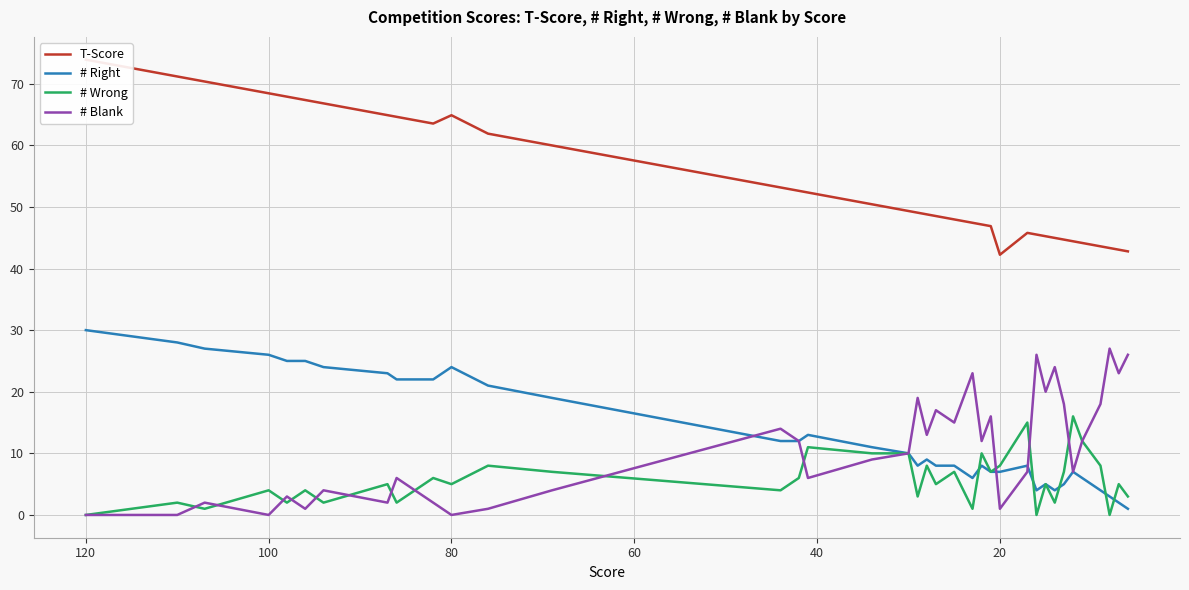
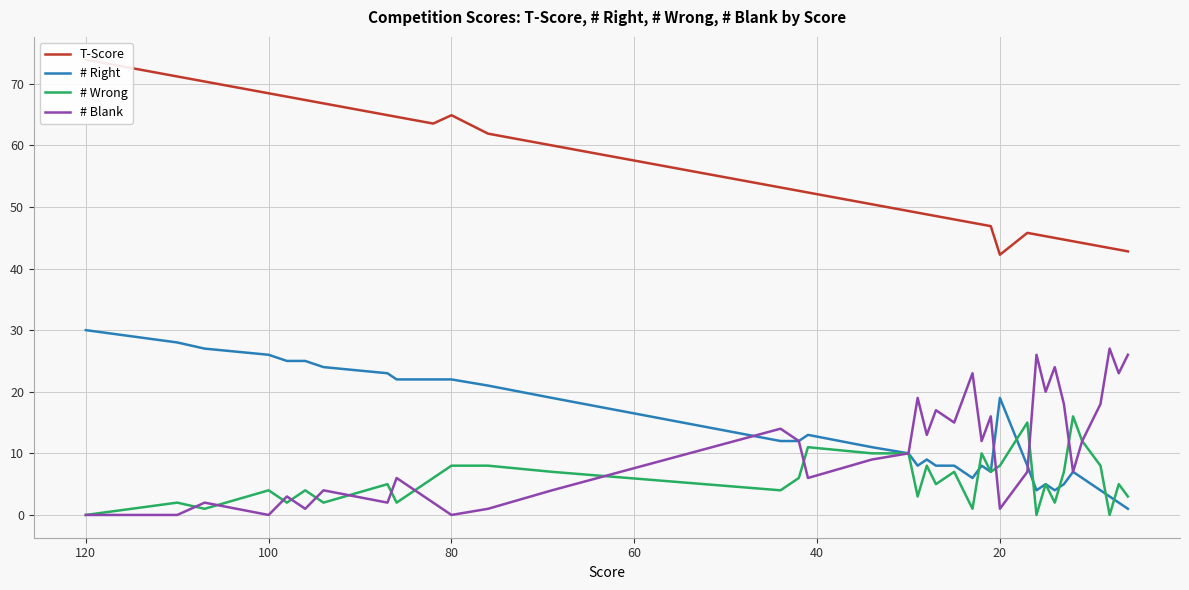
  {
    "T-Score": {
      "100": 68,
      "80": 65,
      "20": 42
    },
    "# Right": {
      "120": 30,
      "100": 26,
-     "80": 24,
-     "20": 7
+     "80": 22,
+     "20": 19
    },
    "# Wrong": {
      "100": 4,
-     "80": 5,
+     "80": 8,
      "20": 8
    },
    "# Blank": {
      "100": 0,
      "80": 0,
      "20": 1
    }
  }
